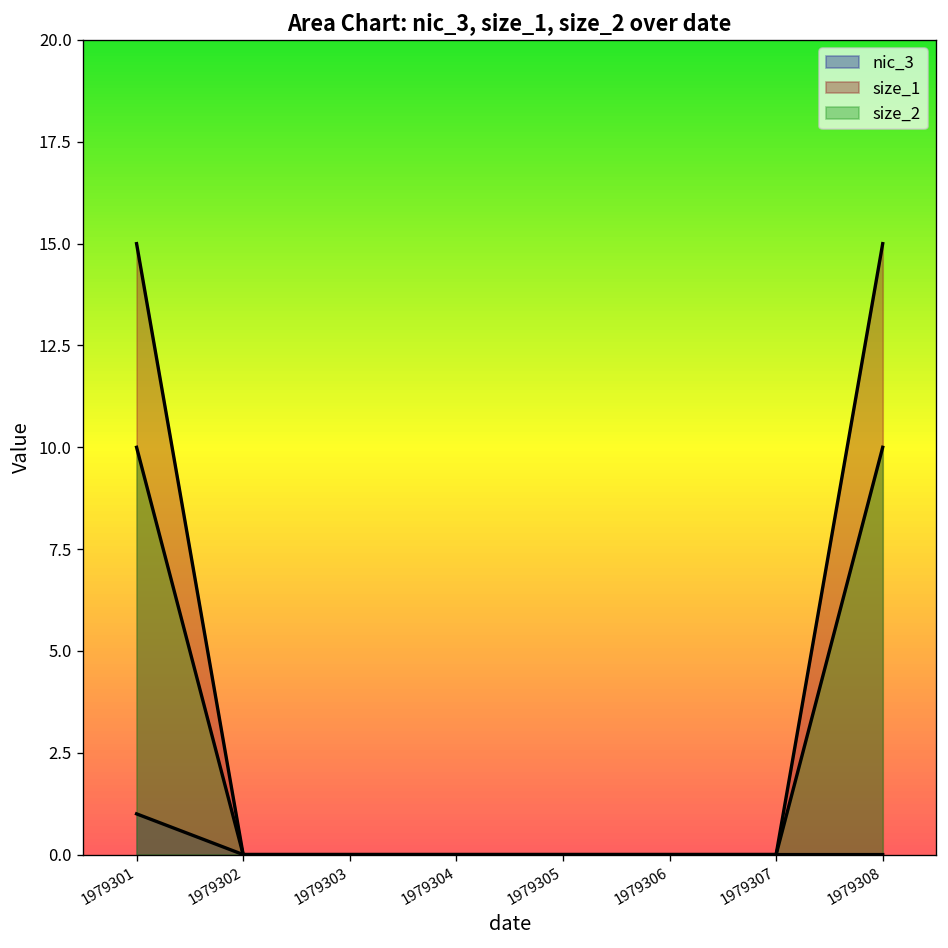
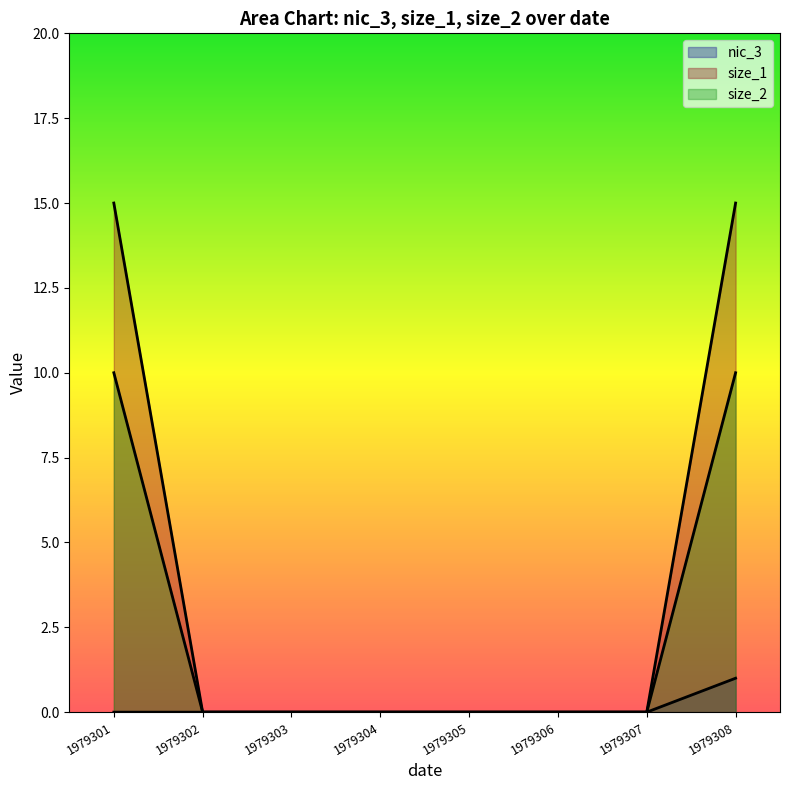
  {
    "nic_3": {
-     "1979301": 1,
-     "1979308": 0
+     "1979301": 0,
+     "1979308": 1
    },
    "size_1": {
      "1979301": 15,
      "1979308": 15
    },
    "size_2": {
      "1979301": 10,
      "1979308": 10
    }
  }
